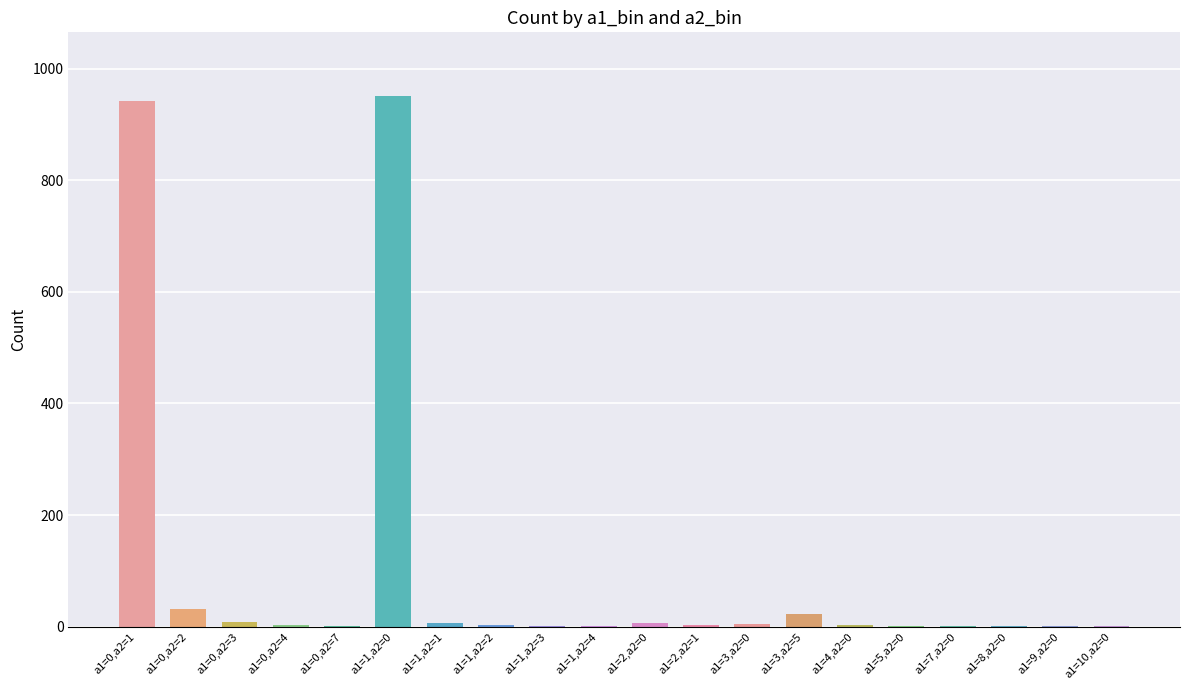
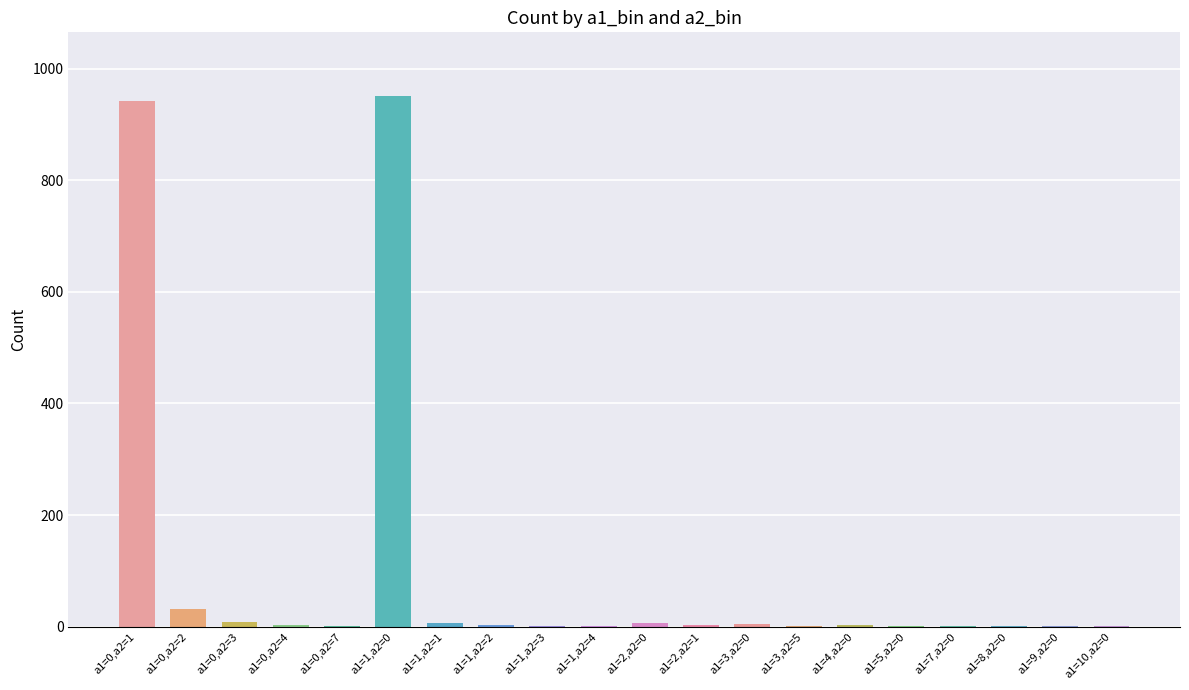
  {
    "a1=0,a2=1": 940,
    "a1=0,a2=2": 30,
    "a1=0,a2=3": 10,
    "a1=1,a2=0": 950,
    "a1=1,a2=1": 10,
    "a1=2,a2=0": 10,
-   "a1=3,a2=5": 20
+   "a1=3,a2=5": 0
  }
